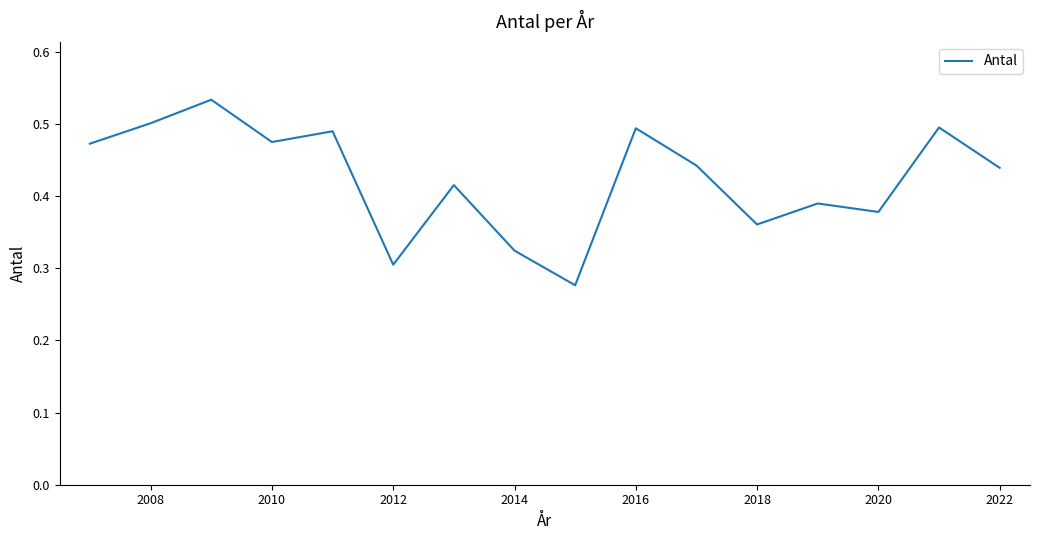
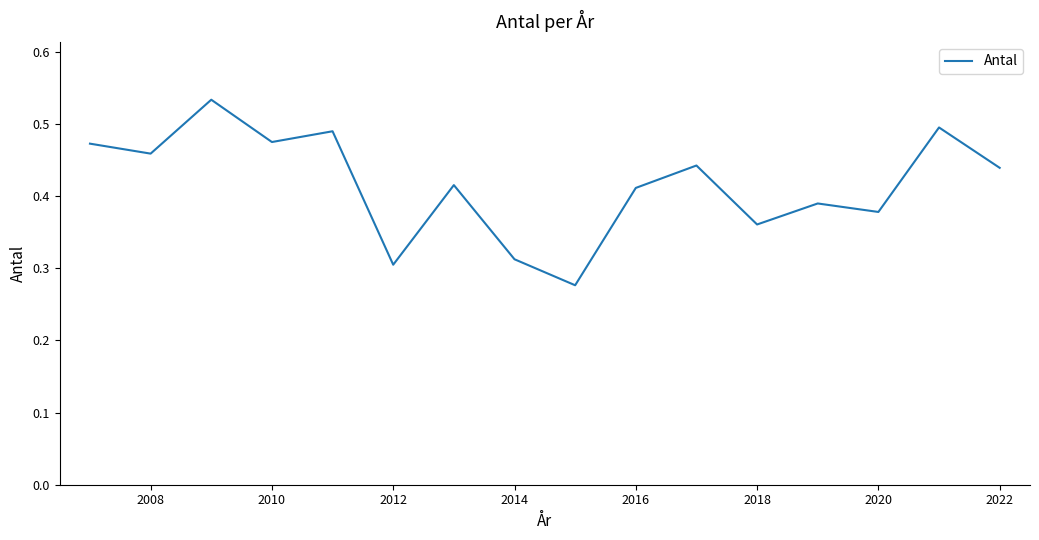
  {
-   "2008": 0.50,
+   "2008": 0.46,
    "2010": 0.48,
    "2012": 0.31,
-   "2014": 0.32,
-   "2016": 0.49,
+   "2014": 0.31,
+   "2016": 0.41,
    "2018": 0.36,
    "2020": 0.38,
    "2022": 0.44
  }
